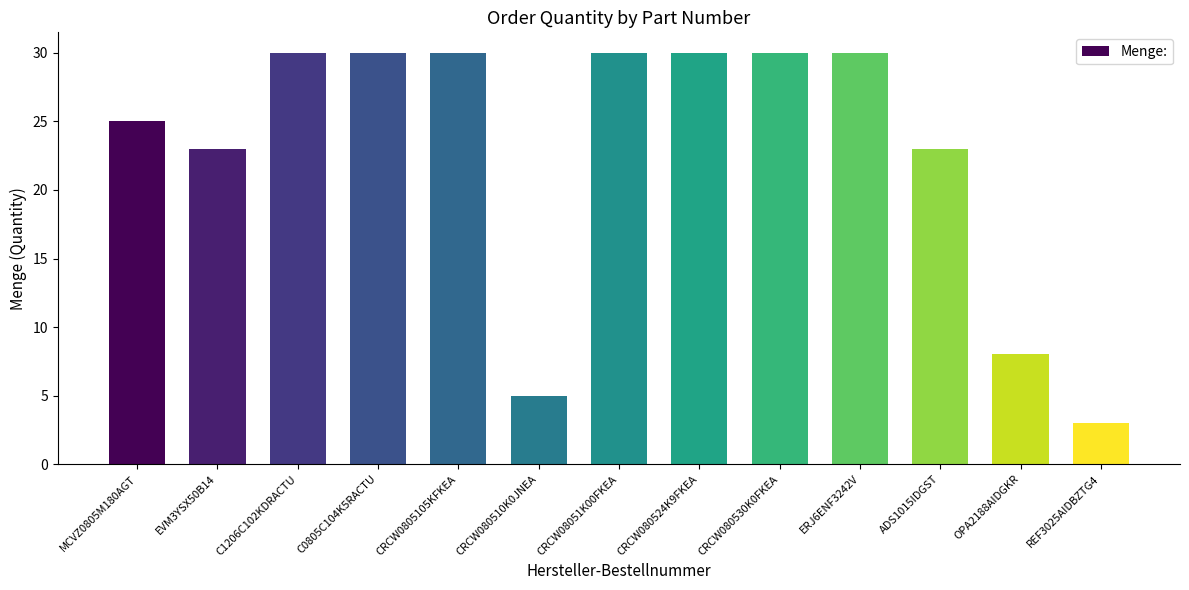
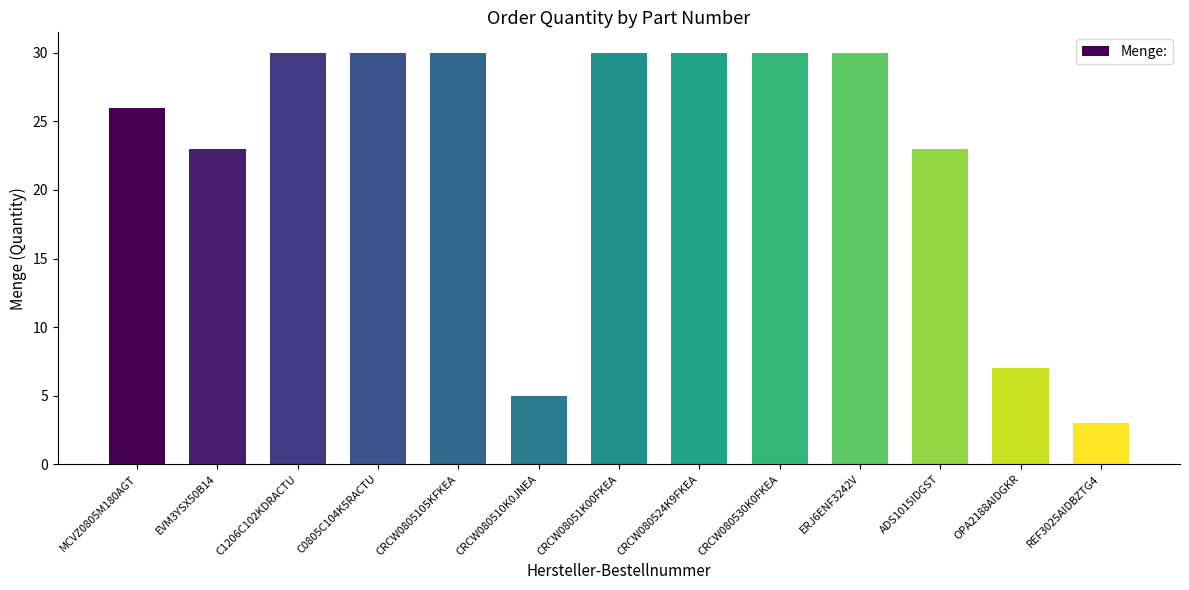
  {
-   "MCVZ0805M180AGT": 25,
+   "MCVZ0805M180AGT": 26,
    "EVM3YSX50B14": 23,
    "C1206C102KDRACTU": 30,
    "C0805C104K5RACTU": 30,
    "CRCW0805105KFKEA": 30,
    "CRCW080510K0JNEA": 5,
    "CRCW08051K00FKEA": 30,
    "CRCW080524K9FKEA": 30,
    "CRCW080530K0FKEA": 30,
    "ERJ6ENF3242V": 30,
    "ADS1015IDGST": 23,
-   "OPA2188AIDGKR": 8,
+   "OPA2188AIDGKR": 7,
    "REF3025AIDBZTG4": 3
  }
